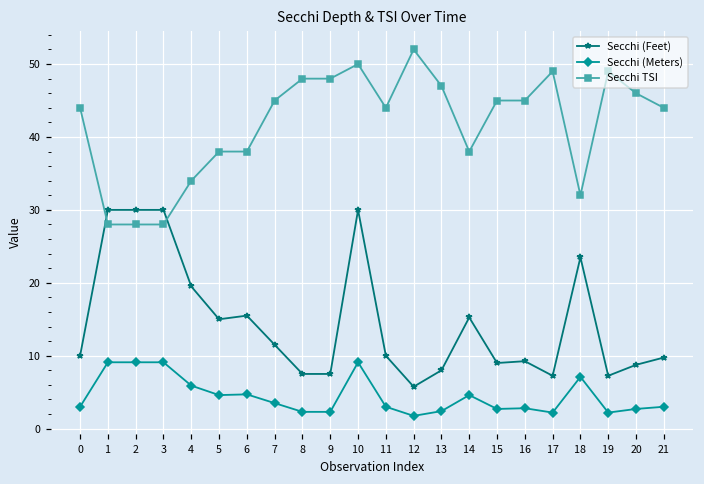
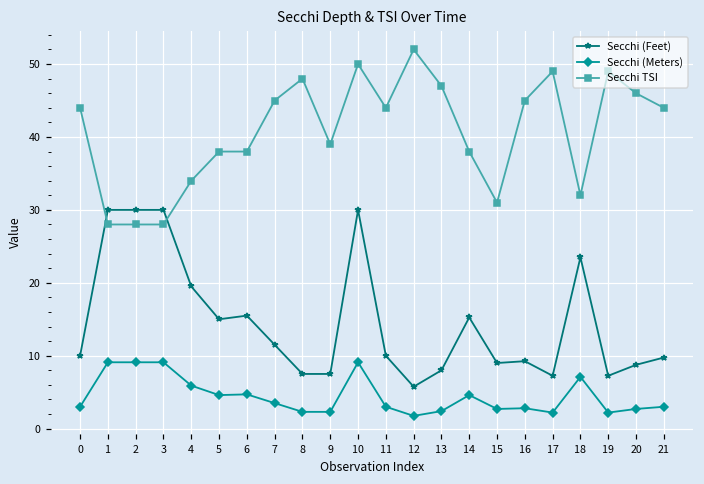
  {
    "Secchi TSI": {
      "0": 44,
      "1": 28,
      "2": 28,
      "3": 28,
      "4": 34,
      "5": 38,
      "6": 38,
      "7": 45,
      "8": 48,
-     "9": 48,
+     "9": 39,
      "10": 50,
      "11": 44,
      "12": 52,
      "13": 47,
      "14": 38,
-     "15": 45,
+     "15": 31,
      "16": 45,
      "17": 49,
      "18": 32,
      "20": 46,
      "21": 44
    }
  }
